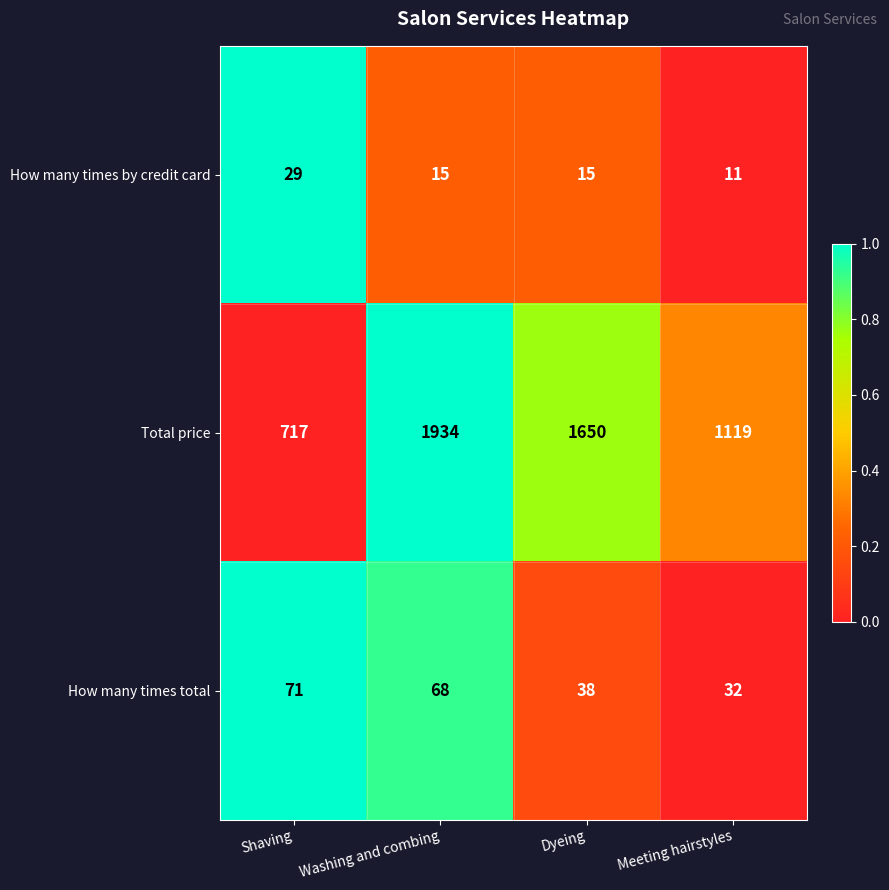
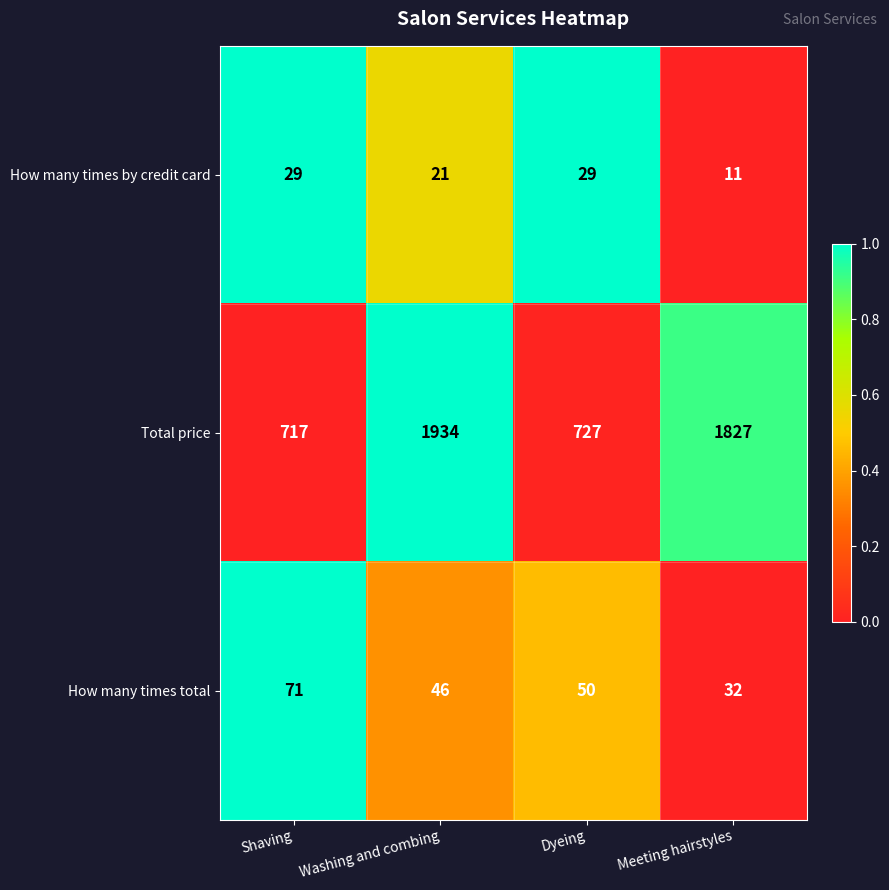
  {
    "How many times by credit card": {
      "Shaving": 29,
-     "Washing and combing": 15,
-     "Dyeing": 15,
+     "Washing and combing": 21,
+     "Dyeing": 29,
      "Meeting hairstyles": 11
    },
    "Total price": {
      "Shaving": 717,
      "Washing and combing": 1934,
-     "Dyeing": 1650,
-     "Meeting hairstyles": 1119
+     "Dyeing": 727,
+     "Meeting hairstyles": 1827
    },
    "How many times total": {
      "Shaving": 71,
-     "Washing and combing": 68,
-     "Dyeing": 38,
+     "Washing and combing": 46,
+     "Dyeing": 50,
      "Meeting hairstyles": 32
    }
  }
